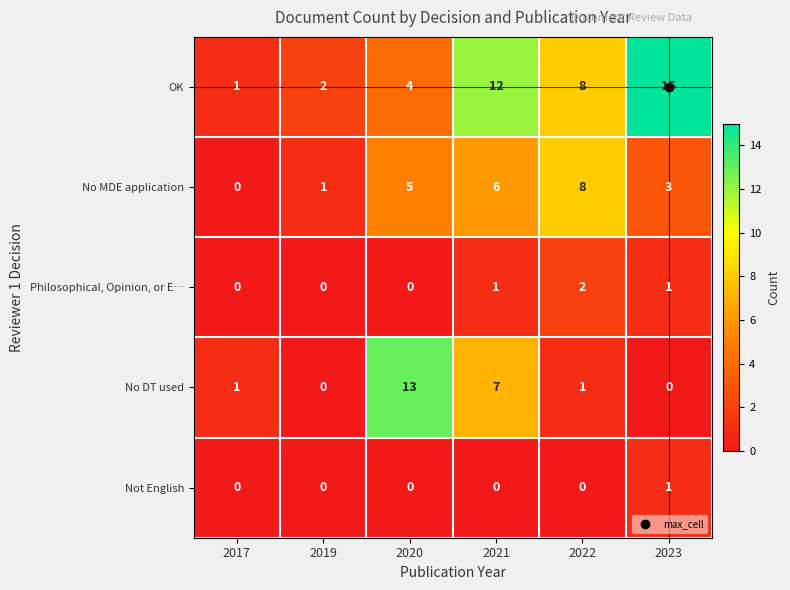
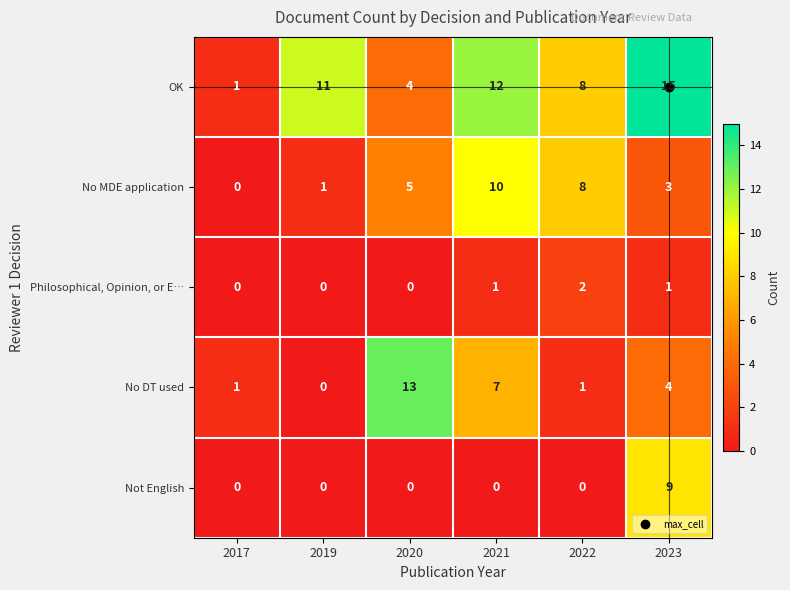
  {
    "OK": {
      "2017": 1,
-     "2019": 2,
+     "2019": 11,
      "2020": 4,
      "2021": 12,
      "2022": 8
    },
    "No MDE application": {
      "2017": 0,
      "2019": 1,
      "2020": 5,
-     "2021": 6,
+     "2021": 10,
      "2022": 8,
      "2023": 3
    },
    "Philosophical, Opinion, or E…": {
      "2017": 0,
      "2019": 0,
      "2020": 0,
      "2021": 1,
      "2022": 2,
      "2023": 1
    },
    "No DT used": {
      "2017": 1,
      "2019": 0,
      "2020": 13,
      "2021": 7,
      "2022": 1,
-     "2023": 0
+     "2023": 4
    },
    "Not English": {
      "2017": 0,
      "2019": 0,
      "2020": 0,
      "2021": 0,
      "2022": 0,
-     "2023": 1
+     "2023": 9
    }
  }
